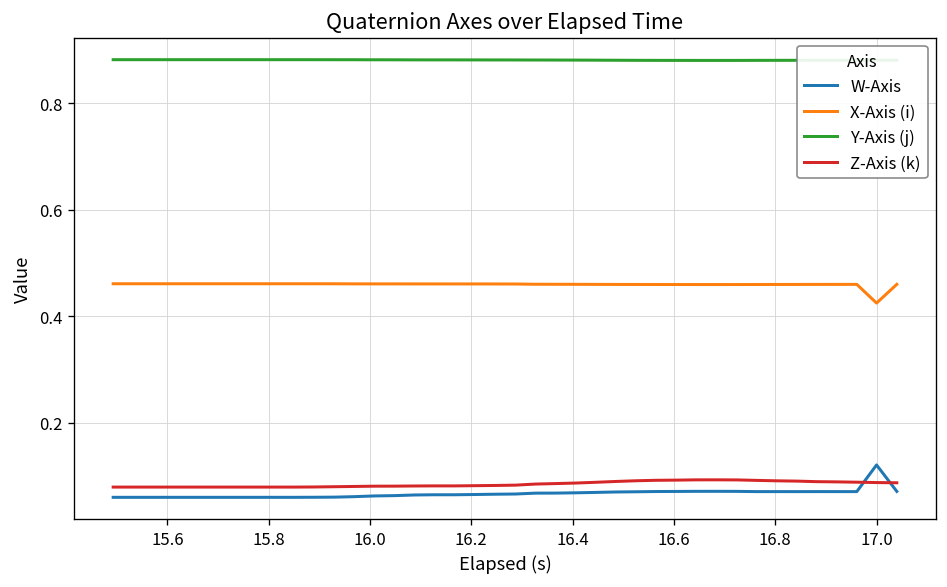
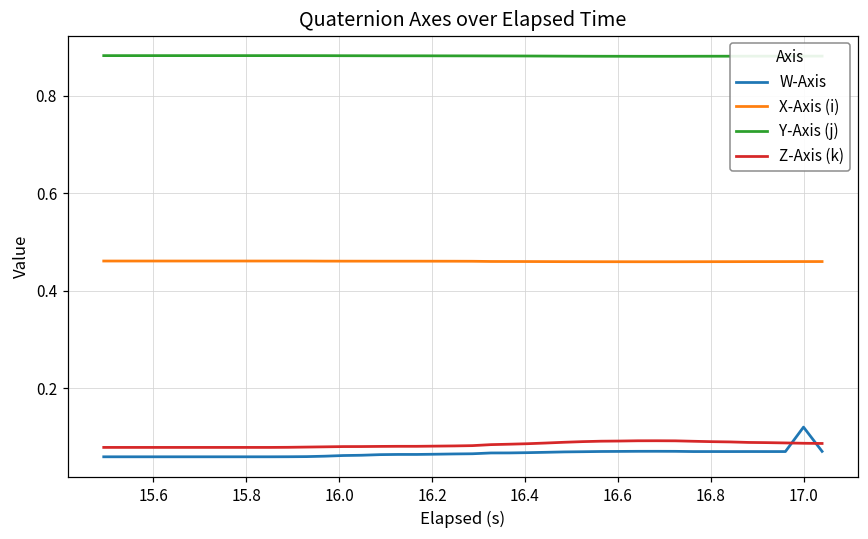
  {
    "W-Axis": {
      "17.0": 0.12
    },
    "X-Axis (i)": {
-     "17.0": 0.42
+     "17.0": 0.46
    },
    "Z-Axis (k)": {
      "17.0": 0.09
    }
  }
